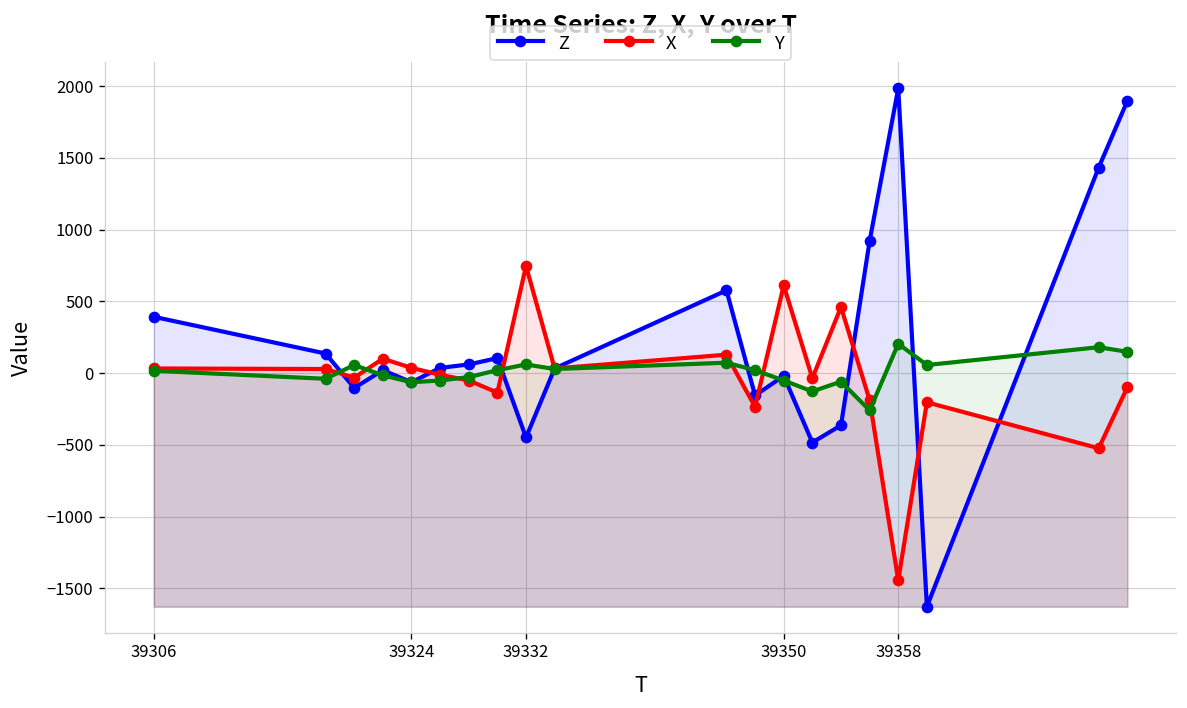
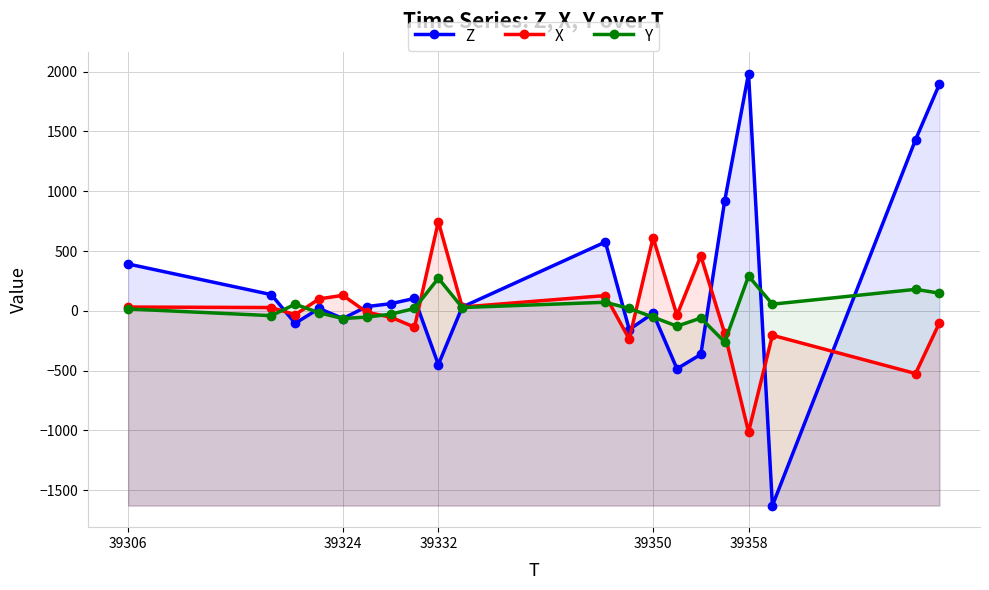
  {
    "Z": {
      "39306": 390,
      "39332": -450,
      "39350": -20,
      "39358": 1980
    },
    "X": {
-     "39324": 40,
+     "39324": 130,
      "39332": 750,
      "39350": 610,
-     "39358": -1440
+     "39358": -1010
    },
    "Y": {
-     "39332": 60,
+     "39332": 270,
      "39350": -50,
-     "39358": 200
+     "39358": 290
    }
  }
